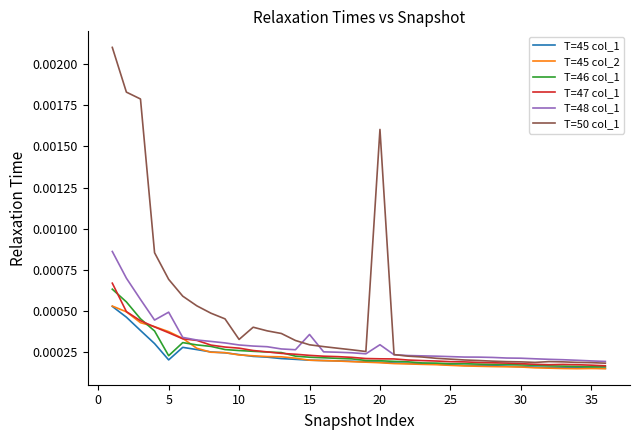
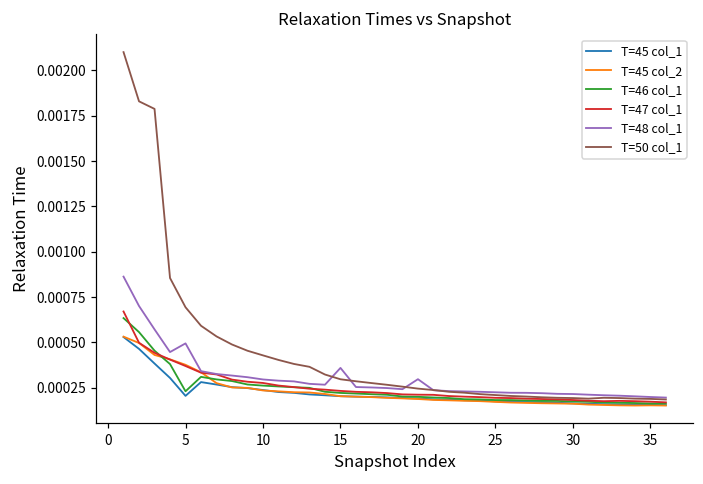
  {
    "T=45 col_1": {
      "5": 0.00020
    },
    "T=46 col_1": {
      "5": 0.00023
    },
    "T=48 col_1": {
      "5": 0.00049,
      "10": 0.00030,
      "15": 0.00036,
      "20": 0.00030,
      "30": 0.00021
    },
    "T=50 col_1": {
      "5": 0.00069,
-     "10": 0.00033,
+     "10": 0.00043,
      "15": 0.00030,
-     "20": 0.00160
+     "20": 0.00024
    }
  }
